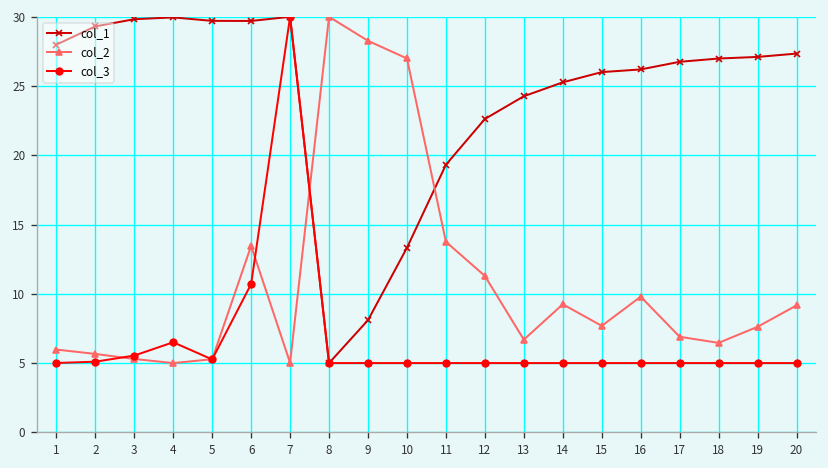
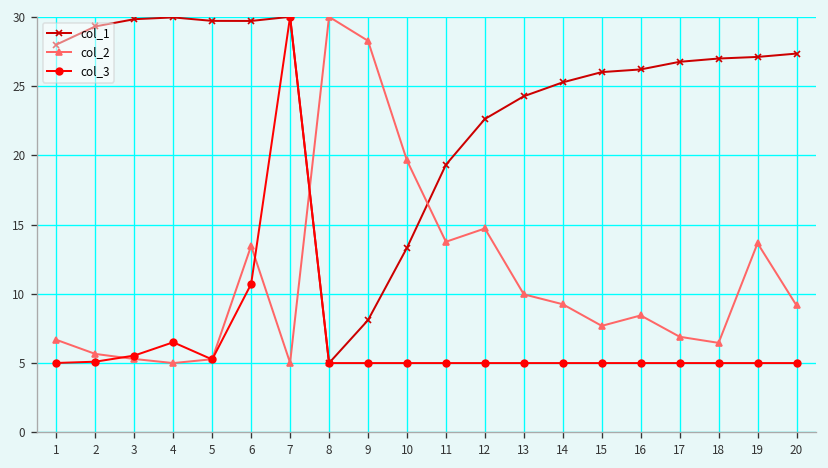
  {
    "col_2": {
-     "1": 6.0,
+     "1": 6.7,
      "2": 5.7,
      "3": 5.3,
      "4": 5.0,
      "6": 13.5,
      "7": 5.0,
      "8": 30.0,
      "9": 28.3,
-     "10": 27.0,
+     "10": 19.6,
      "11": 13.8,
-     "12": 11.3,
-     "13": 6.7,
+     "12": 14.7,
+     "13": 10.0,
      "14": 9.2,
      "15": 7.7,
-     "16": 9.8,
+     "16": 8.4,
      "17": 6.9,
      "18": 6.5,
-     "19": 7.6,
+     "19": 13.7,
      "20": 9.2
    }
  }
